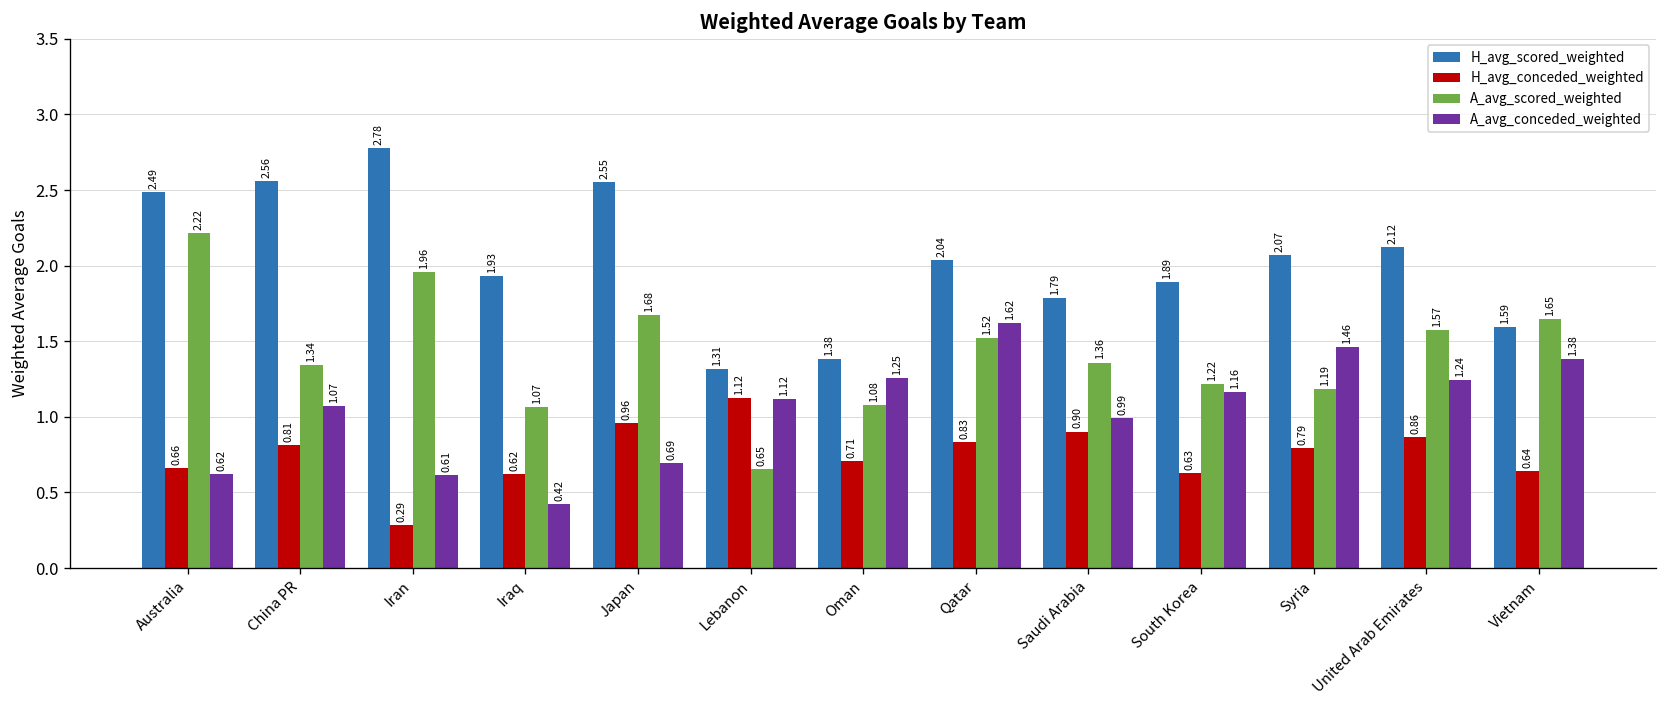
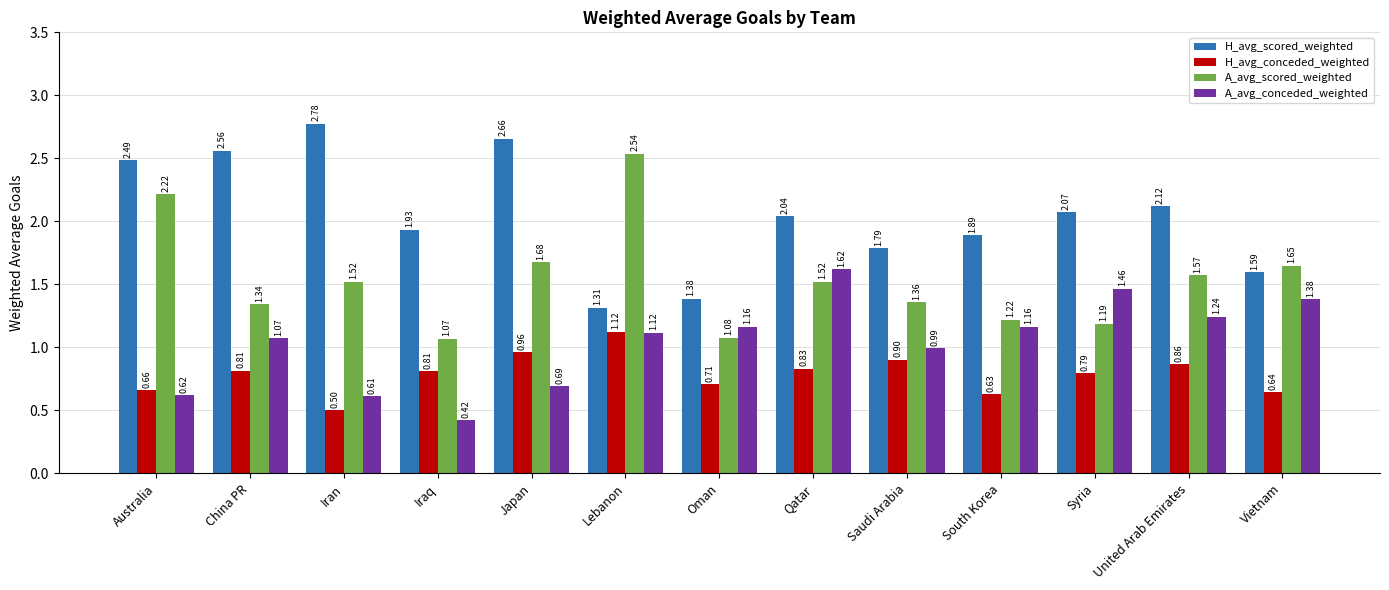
  {
    "H_avg_scored_weighted": {
      "Australia": 2.49,
      "China PR": 2.56,
      "Iran": 2.78,
      "Iraq": 1.93,
-     "Japan": 2.55,
+     "Japan": 2.66,
      "Lebanon": 1.31,
      "Oman": 1.38,
      "Qatar": 2.04,
      "Saudi Arabia": 1.79,
      "South Korea": 1.89,
      "Syria": 2.07,
      "United Arab Emirates": 2.12,
      "Vietnam": 1.59
    },
    "H_avg_conceded_weighted": {
      "Australia": 0.66,
      "China PR": 0.81,
-     "Iran": 0.29,
-     "Iraq": 0.62,
+     "Iran": 0.50,
+     "Iraq": 0.81,
      "Japan": 0.96,
      "Lebanon": 1.12,
      "Oman": 0.71,
      "Qatar": 0.83,
      "Saudi Arabia": 0.90,
      "South Korea": 0.63,
      "Syria": 0.79,
      "United Arab Emirates": 0.86,
      "Vietnam": 0.64
    },
    "A_avg_scored_weighted": {
      "Australia": 2.22,
      "China PR": 1.34,
-     "Iran": 1.96,
+     "Iran": 1.52,
      "Iraq": 1.07,
      "Japan": 1.68,
-     "Lebanon": 0.65,
+     "Lebanon": 2.54,
      "Oman": 1.08,
      "Qatar": 1.52,
      "Saudi Arabia": 1.36,
      "South Korea": 1.22,
      "Syria": 1.19,
      "United Arab Emirates": 1.57,
      "Vietnam": 1.65
    },
    "A_avg_conceded_weighted": {
      "Australia": 0.62,
      "China PR": 1.07,
      "Iran": 0.61,
      "Iraq": 0.42,
      "Japan": 0.69,
      "Lebanon": 1.12,
-     "Oman": 1.25,
+     "Oman": 1.16,
      "Qatar": 1.62,
      "Saudi Arabia": 0.99,
      "South Korea": 1.16,
      "Syria": 1.46,
      "United Arab Emirates": 1.24,
      "Vietnam": 1.38
    }
  }
